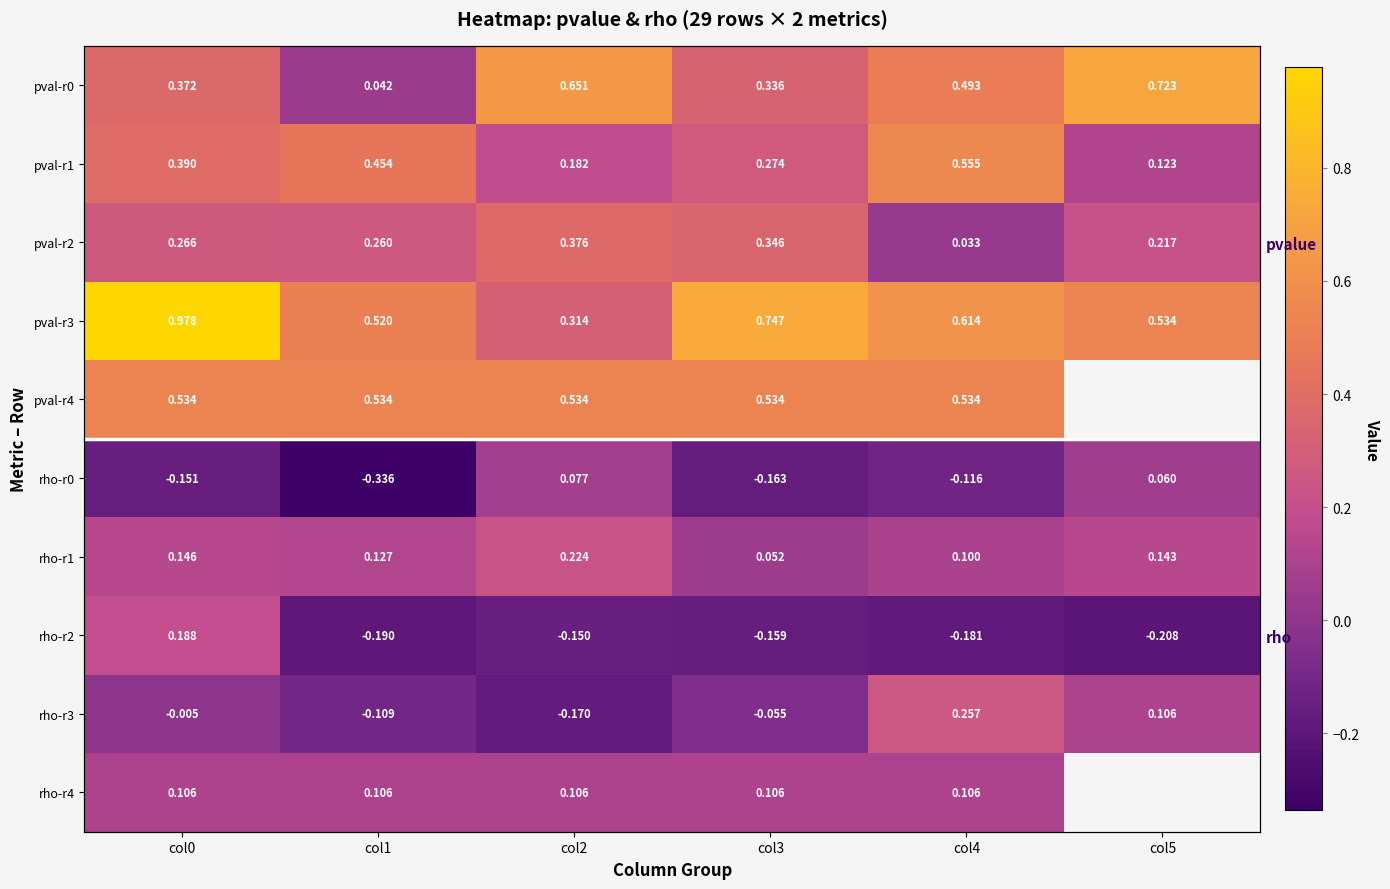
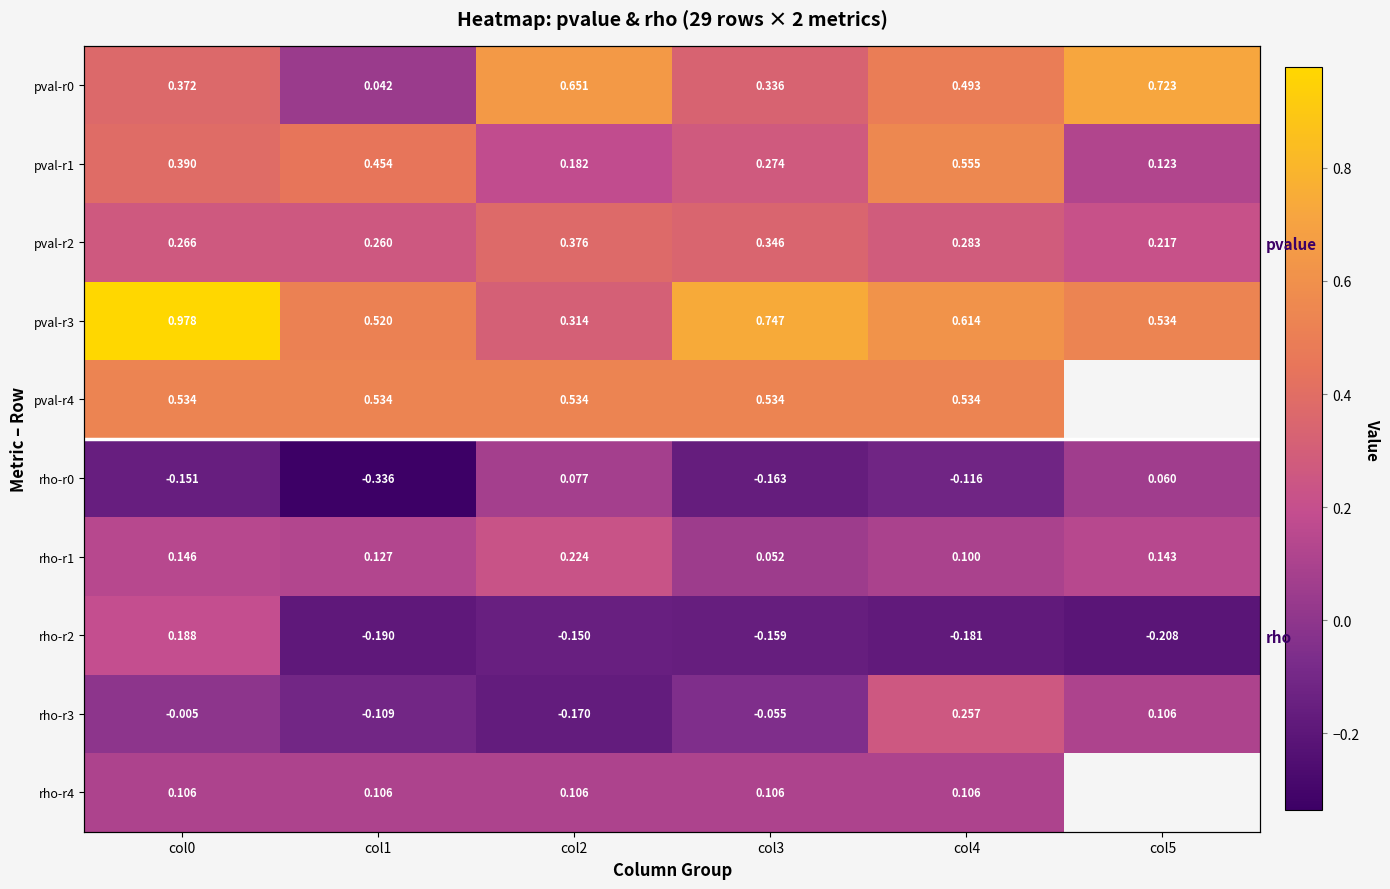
  {
    "pval-r0": {
      "col0": 0.372,
      "col1": 0.042,
      "col2": 0.651,
      "col3": 0.336,
      "col4": 0.493,
      "col5": 0.723
    },
    "pval-r1": {
      "col0": 0.390,
      "col1": 0.454,
      "col2": 0.182,
      "col3": 0.274,
      "col4": 0.555,
      "col5": 0.123
    },
    "pval-r2": {
      "col0": 0.266,
      "col1": 0.260,
      "col2": 0.376,
      "col3": 0.346,
-     "col4": 0.033,
+     "col4": 0.283,
      "col5": 0.217
    },
    "pval-r3": {
      "col0": 0.978,
      "col1": 0.520,
      "col2": 0.314,
      "col3": 0.747,
      "col4": 0.614,
      "col5": 0.534
    },
    "pval-r4": {
      "col0": 0.534,
      "col1": 0.534,
      "col2": 0.534,
      "col3": 0.534,
      "col4": 0.534
    },
    "rho-r0": {
      "col0": -0.151,
      "col1": -0.336,
      "col2": 0.077,
      "col3": -0.163,
      "col4": -0.116,
      "col5": 0.060
    },
    "rho-r1": {
      "col0": 0.146,
      "col1": 0.127,
      "col2": 0.224,
      "col3": 0.052,
      "col4": 0.100,
      "col5": 0.143
    },
    "rho-r2": {
      "col0": 0.188,
      "col1": -0.190,
      "col2": -0.150,
      "col3": -0.159,
      "col4": -0.181,
      "col5": -0.208
    },
    "rho-r3": {
      "col0": -0.005,
      "col1": -0.109,
      "col2": -0.170,
      "col3": -0.055,
      "col4": 0.257,
      "col5": 0.106
    },
    "rho-r4": {
      "col0": 0.106,
      "col1": 0.106,
      "col2": 0.106,
      "col3": 0.106,
      "col4": 0.106
    }
  }
